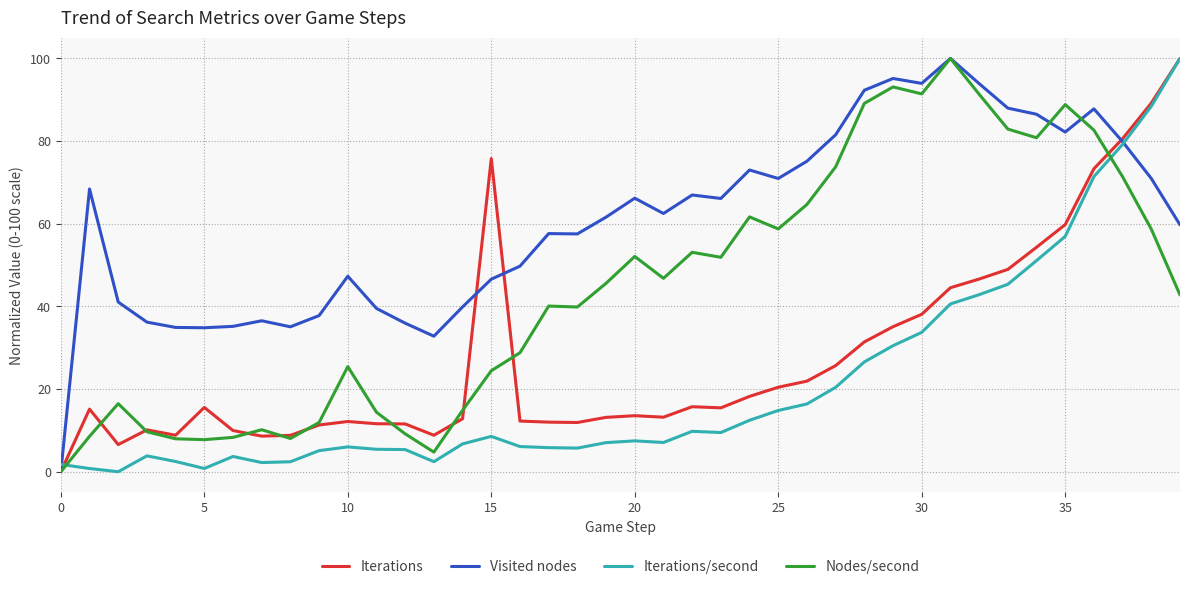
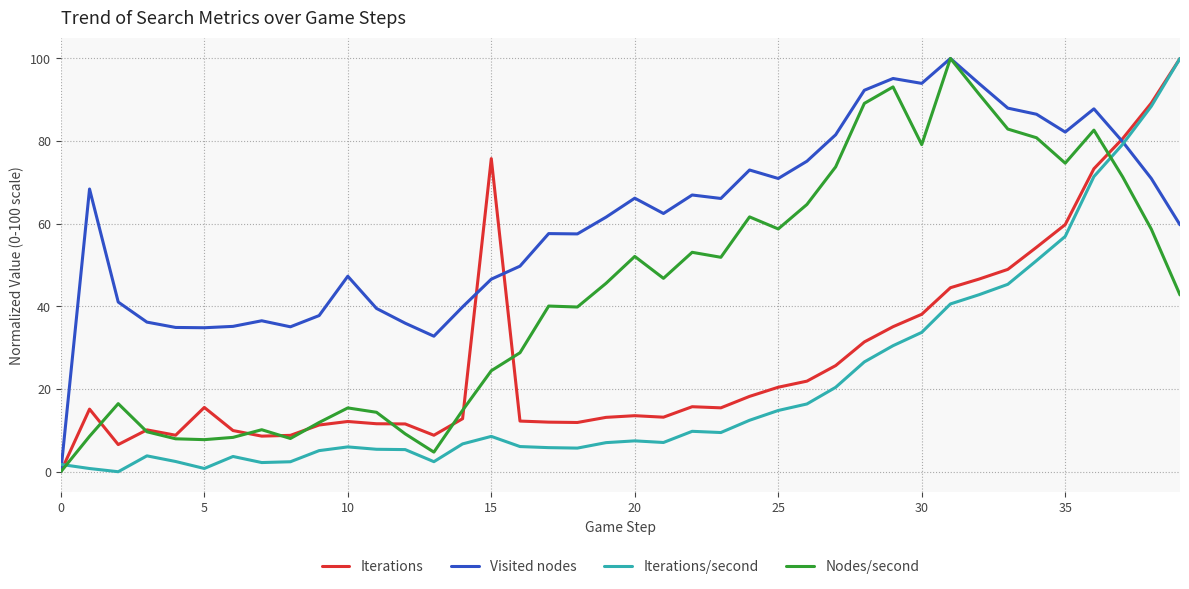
  {
    "Iterations": {
      "5": 16,
      "10": 12,
      "15": 76,
      "20": 14,
      "25": 20,
      "30": 38,
      "35": 60
    },
    "Visited nodes": {
      "5": 35,
      "10": 47,
      "15": 47,
      "20": 66,
      "25": 71,
      "30": 94,
      "35": 82
    },
    "Iterations/second": {
      "0": 2,
      "5": 1,
      "10": 6,
      "15": 9,
      "20": 7,
      "25": 15,
      "30": 34,
      "35": 57
    },
    "Nodes/second": {
      "5": 8,
-     "10": 25,
+     "10": 15,
      "15": 24,
      "20": 52,
      "25": 59,
-     "30": 91,
-     "35": 89
+     "30": 79,
+     "35": 75
    }
  }
